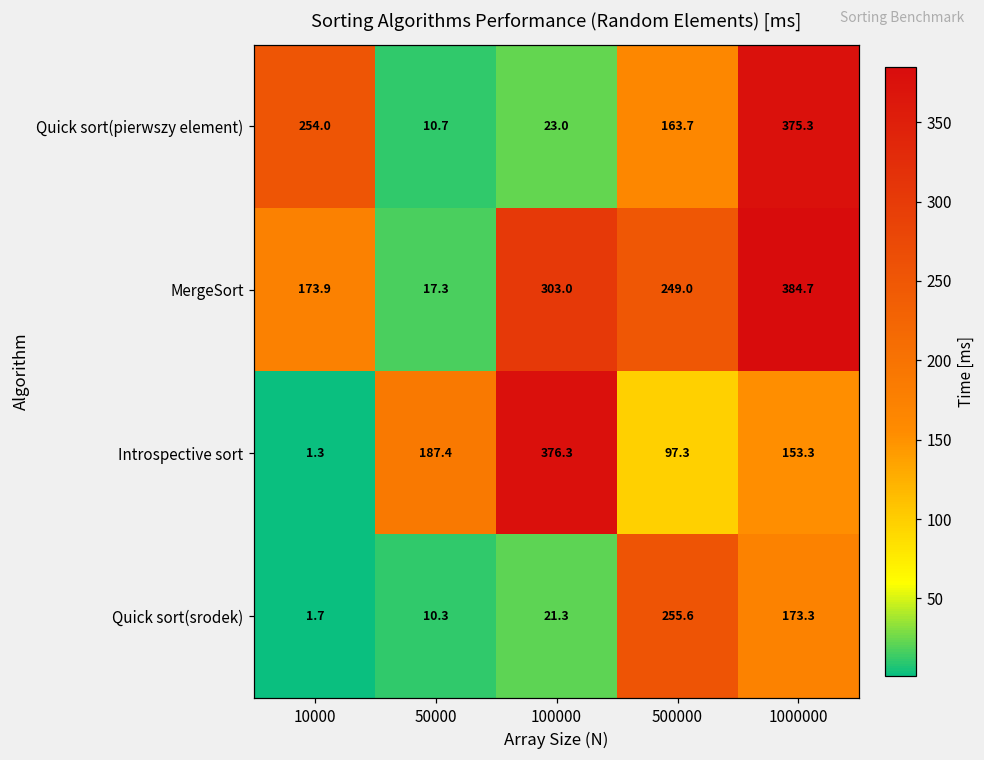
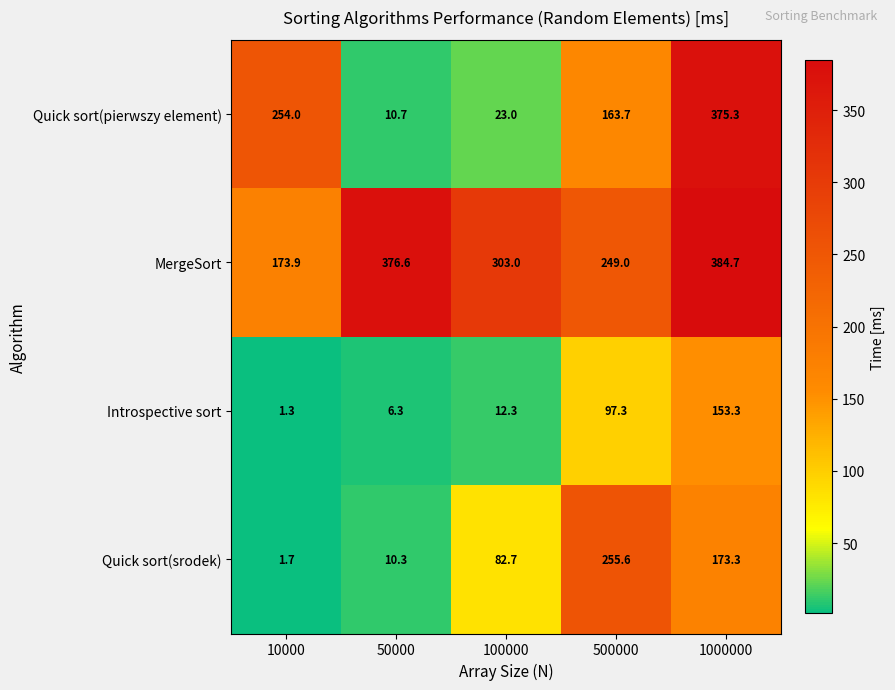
  {
    "Quick sort(pierwszy element)": {
      "10000": 254.0,
      "50000": 10.7,
      "100000": 23.0,
      "500000": 163.7,
      "1000000": 375.3
    },
    "MergeSort": {
      "10000": 173.9,
-     "50000": 17.3,
+     "50000": 376.6,
      "100000": 303.0,
      "500000": 249.0,
      "1000000": 384.7
    },
    "Introspective sort": {
      "10000": 1.3,
-     "50000": 187.4,
-     "100000": 376.3,
+     "50000": 6.3,
+     "100000": 12.3,
      "500000": 97.3,
      "1000000": 153.3
    },
    "Quick sort(srodek)": {
      "10000": 1.7,
      "50000": 10.3,
-     "100000": 21.3,
+     "100000": 82.7,
      "500000": 255.6,
      "1000000": 173.3
    }
  }
